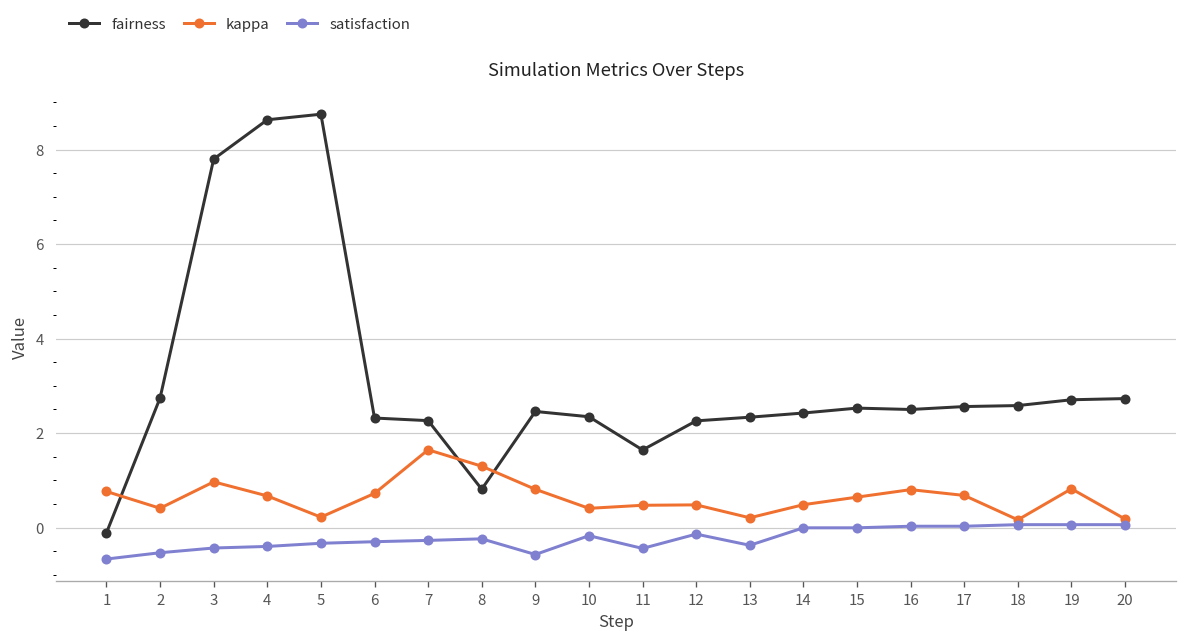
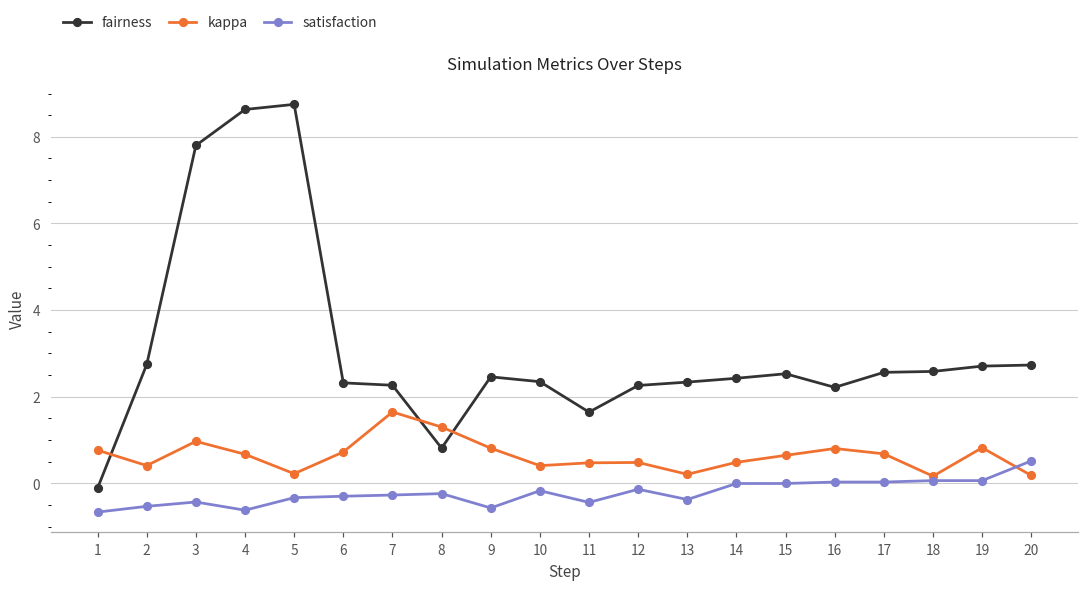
  {
    "fairness": {
      "1": -0.1,
      "2": 2.7,
      "3": 7.8,
      "4": 8.6,
      "5": 8.7,
      "6": 2.3,
      "7": 2.3,
      "8": 0.8,
      "9": 2.5,
      "10": 2.3,
      "11": 1.6,
      "12": 2.3,
      "13": 2.3,
      "14": 2.4,
      "15": 2.5,
-     "16": 2.5,
+     "16": 2.2,
      "17": 2.6,
      "18": 2.6,
      "19": 2.7,
      "20": 2.7
    },
    "kappa": {
      "1": 0.8,
      "2": 0.4,
      "3": 1.0,
      "4": 0.7,
      "5": 0.2,
      "6": 0.7,
      "7": 1.6,
      "8": 1.3,
      "9": 0.8,
      "10": 0.4,
      "11": 0.5,
      "12": 0.5,
      "13": 0.2,
      "14": 0.5,
      "15": 0.6,
      "16": 0.8,
      "17": 0.7,
      "18": 0.2,
      "19": 0.8,
      "20": 0.2
    },
    "satisfaction": {
      "1": -0.7,
      "2": -0.5,
      "3": -0.4,
-     "4": -0.4,
+     "4": -0.6,
      "5": -0.3,
      "6": -0.3,
      "7": -0.3,
      "8": -0.2,
      "9": -0.6,
      "10": -0.2,
      "11": -0.4,
      "12": -0.1,
      "13": -0.4,
      "14": 0.0,
      "15": 0.0,
      "16": 0.0,
      "17": 0.0,
      "18": 0.1,
      "19": 0.1,
-     "20": 0.1
+     "20": 0.5
    }
  }
